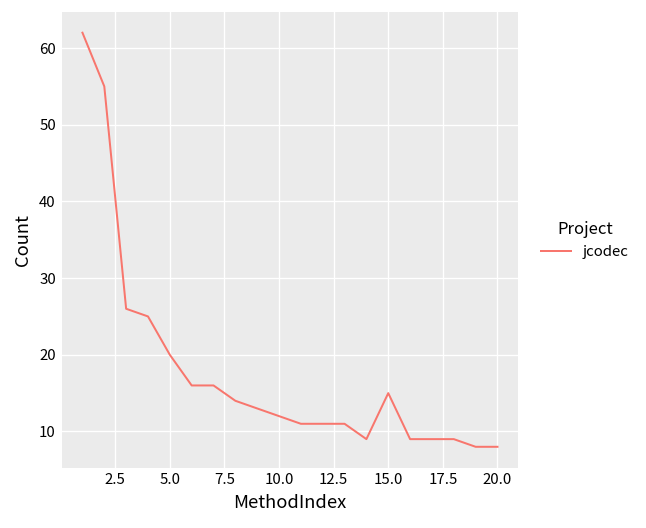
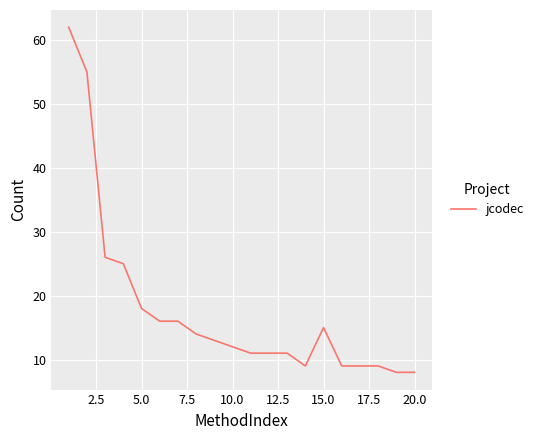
  {
-   "5.0": 20,
+   "5.0": 18,
    "10.0": 12,
    "15.0": 15,
    "20.0": 8
  }
